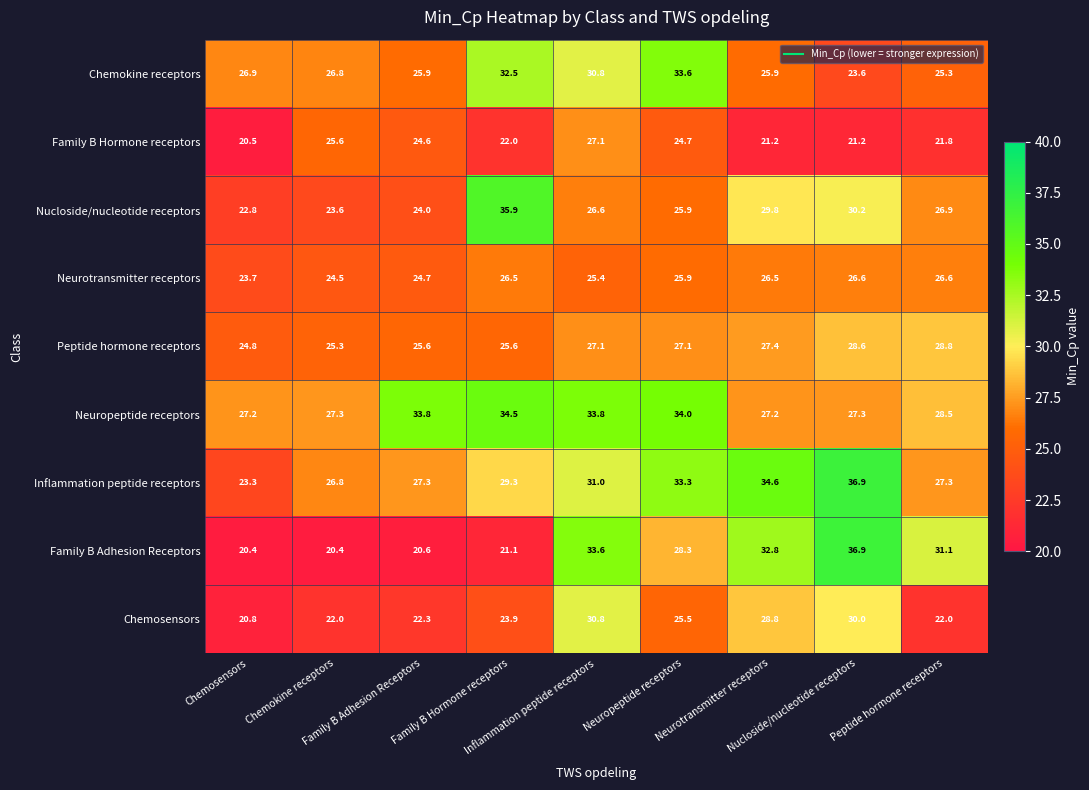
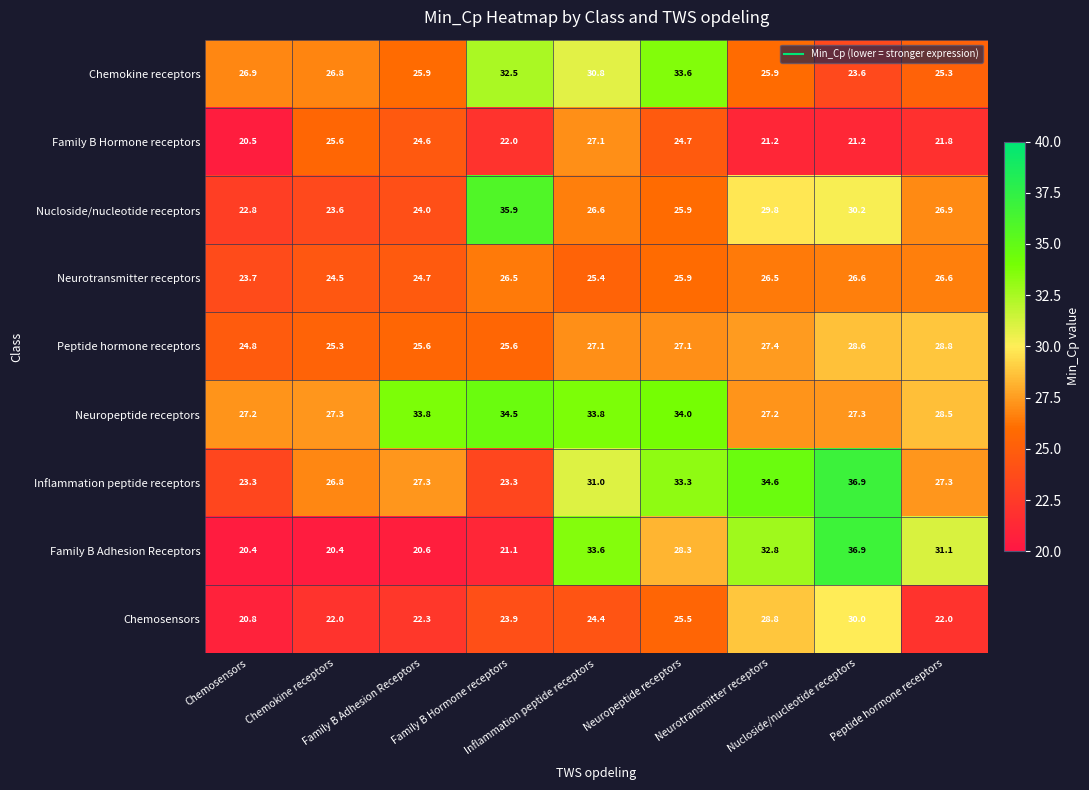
  {
    "Chemokine receptors": {
      "Chemosensors": 26.9,
      "Chemokine receptors": 26.8,
      "Family B Adhesion Receptors": 25.9,
      "Family B Hormone receptors": 32.5,
      "Inflammation peptide receptors": 30.8,
      "Neuropeptide receptors": 33.6,
      "Neurotransmitter receptors": 25.9,
      "Nucloside/nucleotide receptors": 23.6,
      "Peptide hormone receptors": 25.3
    },
    "Family B Hormone receptors": {
      "Chemosensors": 20.5,
      "Chemokine receptors": 25.6,
      "Family B Adhesion Receptors": 24.6,
      "Family B Hormone receptors": 22.0,
      "Inflammation peptide receptors": 27.1,
      "Neuropeptide receptors": 24.7,
      "Neurotransmitter receptors": 21.2,
      "Nucloside/nucleotide receptors": 21.2,
      "Peptide hormone receptors": 21.8
    },
    "Nucloside/nucleotide receptors": {
      "Chemosensors": 22.8,
      "Chemokine receptors": 23.6,
      "Family B Adhesion Receptors": 24.0,
      "Family B Hormone receptors": 35.9,
      "Inflammation peptide receptors": 26.6,
      "Neuropeptide receptors": 25.9,
      "Neurotransmitter receptors": 29.8,
      "Nucloside/nucleotide receptors": 30.2,
      "Peptide hormone receptors": 26.9
    },
    "Neurotransmitter receptors": {
      "Chemosensors": 23.7,
      "Chemokine receptors": 24.5,
      "Family B Adhesion Receptors": 24.7,
      "Family B Hormone receptors": 26.5,
      "Inflammation peptide receptors": 25.4,
      "Neuropeptide receptors": 25.9,
      "Neurotransmitter receptors": 26.5,
      "Nucloside/nucleotide receptors": 26.6,
      "Peptide hormone receptors": 26.6
    },
    "Peptide hormone receptors": {
      "Chemosensors": 24.8,
      "Chemokine receptors": 25.3,
      "Family B Adhesion Receptors": 25.6,
      "Family B Hormone receptors": 25.6,
      "Inflammation peptide receptors": 27.1,
      "Neuropeptide receptors": 27.1,
      "Neurotransmitter receptors": 27.4,
      "Nucloside/nucleotide receptors": 28.6,
      "Peptide hormone receptors": 28.8
    },
    "Neuropeptide receptors": {
      "Chemosensors": 27.2,
      "Chemokine receptors": 27.3,
      "Family B Adhesion Receptors": 33.8,
      "Family B Hormone receptors": 34.5,
      "Inflammation peptide receptors": 33.8,
      "Neuropeptide receptors": 34.0,
      "Neurotransmitter receptors": 27.2,
      "Nucloside/nucleotide receptors": 27.3,
      "Peptide hormone receptors": 28.5
    },
    "Inflammation peptide receptors": {
      "Chemosensors": 23.3,
      "Chemokine receptors": 26.8,
      "Family B Adhesion Receptors": 27.3,
-     "Family B Hormone receptors": 29.3,
+     "Family B Hormone receptors": 23.3,
      "Inflammation peptide receptors": 31.0,
      "Neuropeptide receptors": 33.3,
      "Neurotransmitter receptors": 34.6,
      "Nucloside/nucleotide receptors": 36.9,
      "Peptide hormone receptors": 27.3
    },
    "Family B Adhesion Receptors": {
      "Chemosensors": 20.4,
      "Chemokine receptors": 20.4,
      "Family B Adhesion Receptors": 20.6,
      "Family B Hormone receptors": 21.1,
      "Inflammation peptide receptors": 33.6,
      "Neuropeptide receptors": 28.3,
      "Neurotransmitter receptors": 32.8,
      "Nucloside/nucleotide receptors": 36.9,
      "Peptide hormone receptors": 31.1
    },
    "Chemosensors": {
      "Chemosensors": 20.8,
      "Chemokine receptors": 22.0,
      "Family B Adhesion Receptors": 22.3,
      "Family B Hormone receptors": 23.9,
-     "Inflammation peptide receptors": 30.8,
+     "Inflammation peptide receptors": 24.4,
      "Neuropeptide receptors": 25.5,
      "Neurotransmitter receptors": 28.8,
      "Nucloside/nucleotide receptors": 30.0,
      "Peptide hormone receptors": 22.0
    }
  }
